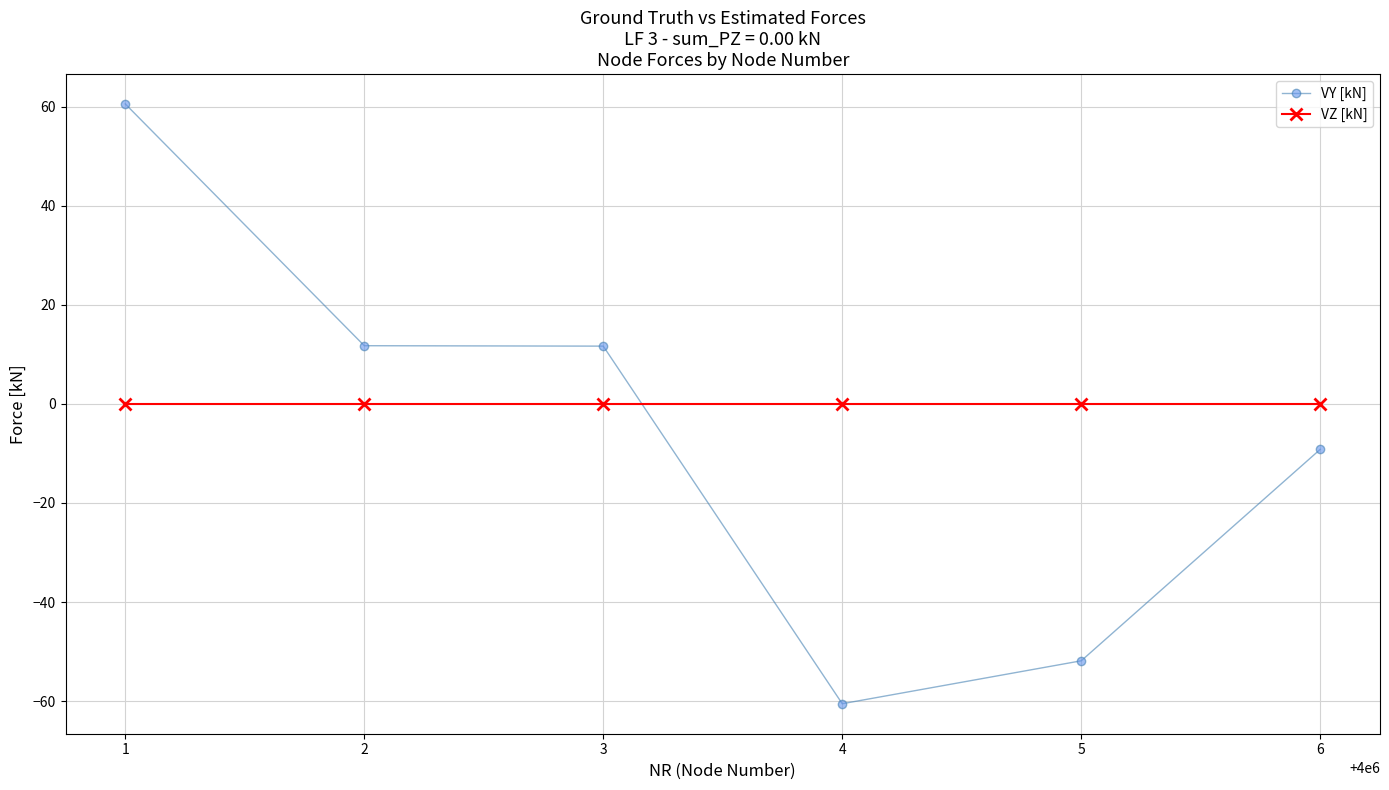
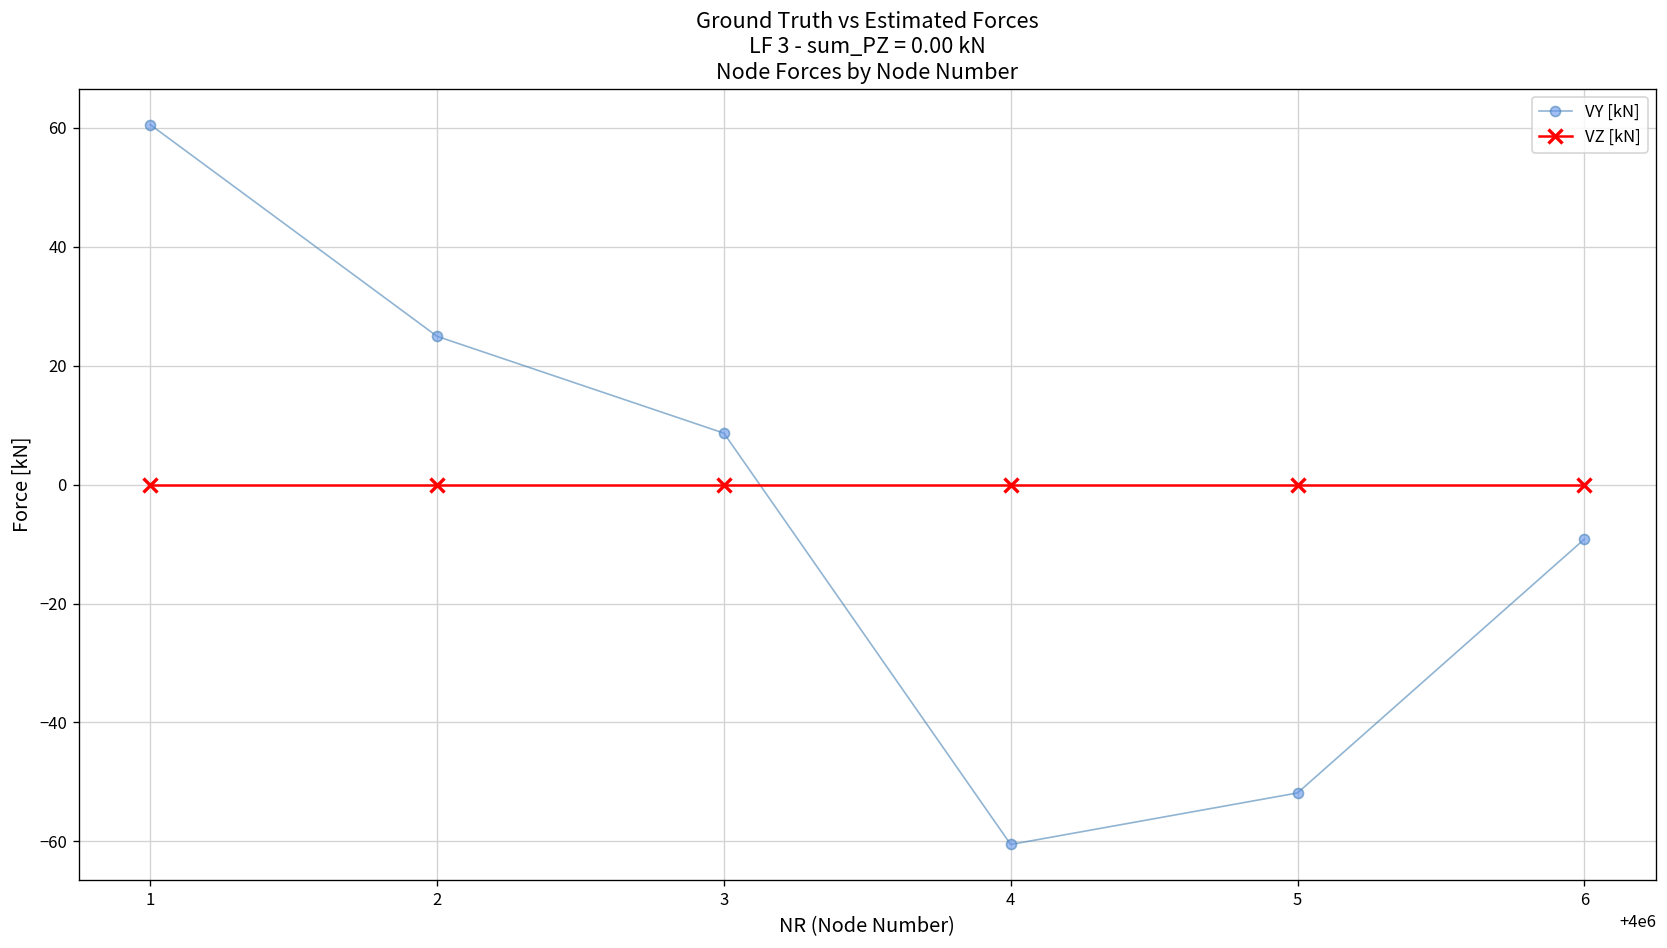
  {
    "VY [kN]": {
      "1": 61,
-     "2": 12,
-     "3": 12,
+     "2": 25,
+     "3": 9,
      "4": -61,
      "5": -52,
      "6": -9
    },
    "VZ [kN]": {
      "1": 0,
      "2": 0,
      "3": 0,
      "4": 0,
      "5": 0,
      "6": 0
    }
  }
